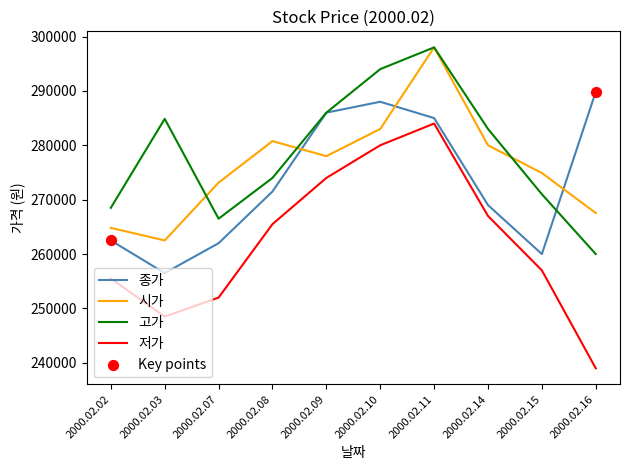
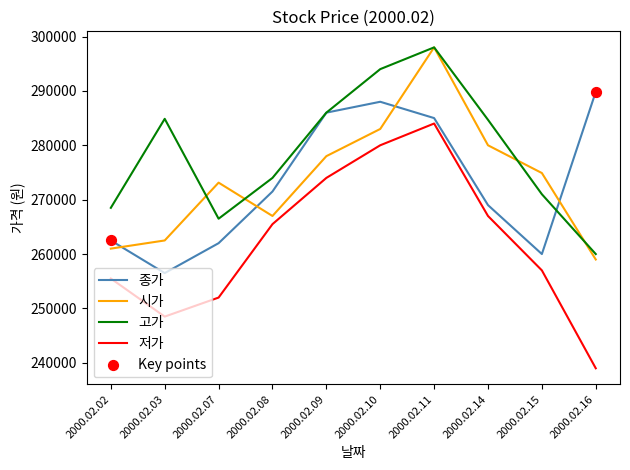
  {
    "종가": {
      "2000.02.07": 262000,
      "2000.02.08": 272000,
      "2000.02.10": 288000,
      "2000.02.11": 285000,
      "2000.02.14": 269000,
      "2000.02.15": 260000
    },
    "시가": {
-     "2000.02.02": 265000,
+     "2000.02.02": 261000,
      "2000.02.03": 263000,
      "2000.02.07": 273000,
-     "2000.02.08": 281000,
+     "2000.02.08": 267000,
      "2000.02.09": 278000,
      "2000.02.10": 283000,
      "2000.02.14": 280000,
      "2000.02.15": 275000,
-     "2000.02.16": 268000
+     "2000.02.16": 259000
    },
    "고가": {
      "2000.02.02": 269000,
      "2000.02.03": 285000,
      "2000.02.07": 267000,
      "2000.02.08": 274000,
      "2000.02.10": 294000,
-     "2000.02.14": 283000,
+     "2000.02.14": 285000,
      "2000.02.15": 271000,
      "2000.02.16": 260000
    }
  }
